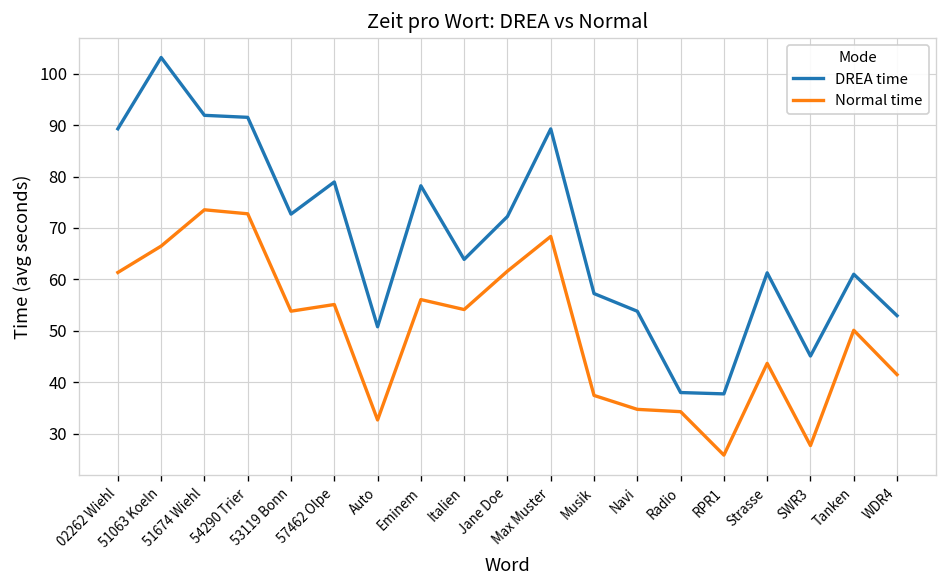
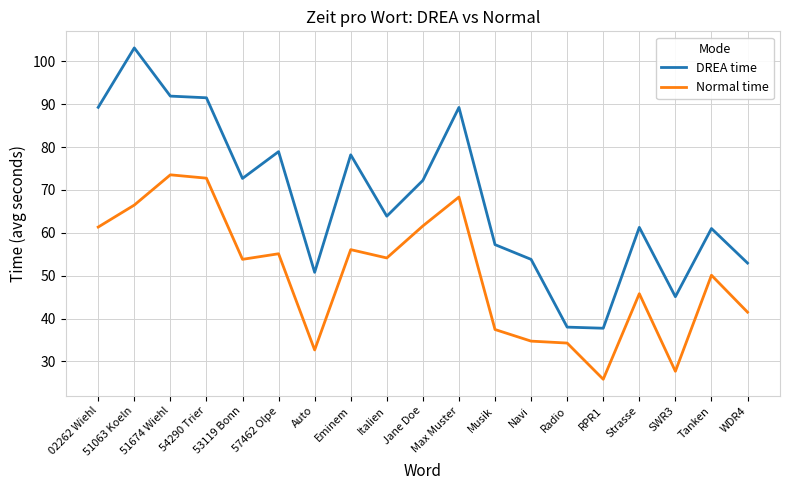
  {
    "DREA time": {
      "02262 Wiehl": 89,
      "51063 Koeln": 103,
      "51674 Wiehl": 92,
      "54290 Trier": 92,
      "53119 Bonn": 73,
      "57462 Olpe": 79,
      "Auto": 51,
      "Eminem": 78,
      "Italien": 64,
      "Jane Doe": 72,
      "Max Muster": 89,
      "Musik": 57,
      "Navi": 54,
      "Radio": 38,
      "RPR1": 38,
      "Strasse": 61,
      "SWR3": 45,
      "Tanken": 61,
      "WDR4": 53
    },
    "Normal time": {
      "02262 Wiehl": 61,
      "51063 Koeln": 66,
      "51674 Wiehl": 74,
      "54290 Trier": 73,
      "53119 Bonn": 54,
      "57462 Olpe": 55,
      "Auto": 33,
      "Eminem": 56,
      "Italien": 54,
      "Jane Doe": 62,
      "Max Muster": 68,
      "Musik": 37,
      "Navi": 35,
      "Radio": 34,
      "RPR1": 26,
-     "Strasse": 44,
+     "Strasse": 46,
      "SWR3": 28,
      "Tanken": 50,
      "WDR4": 41
    }
  }
